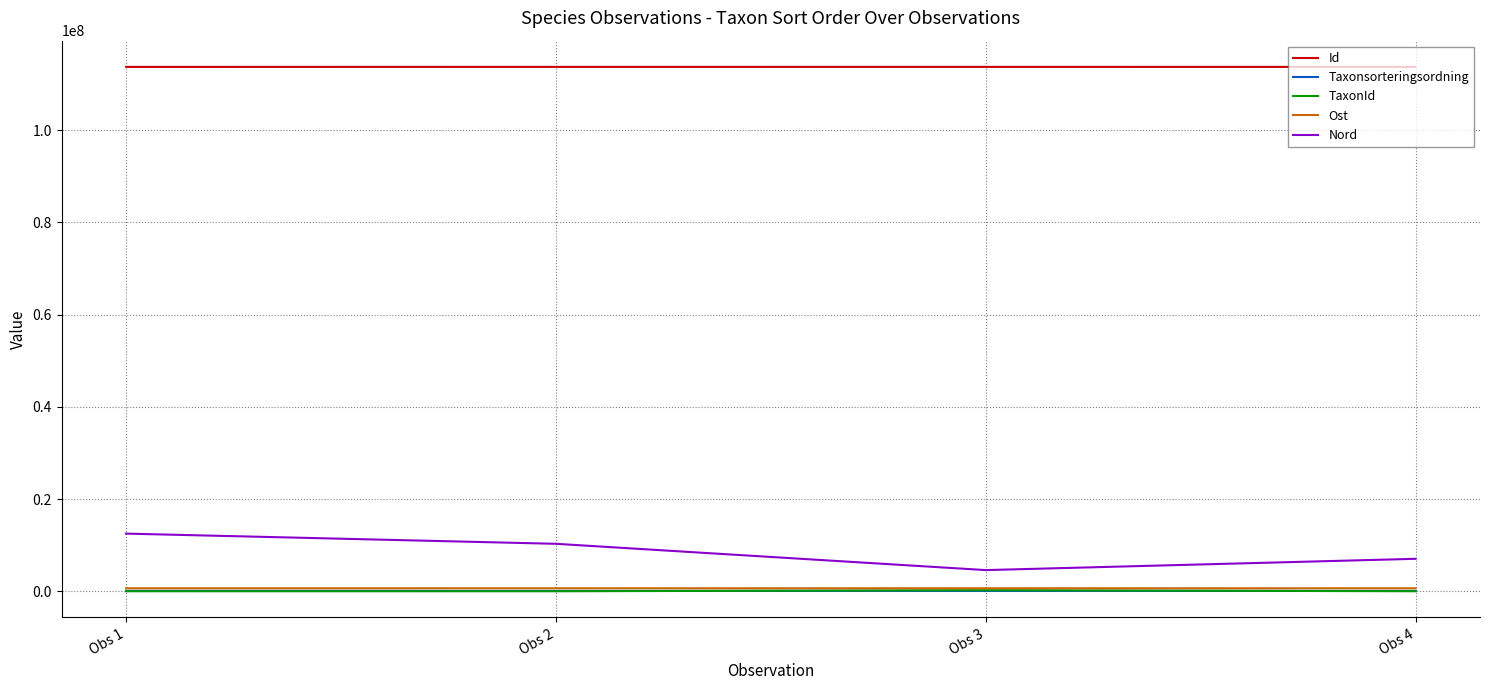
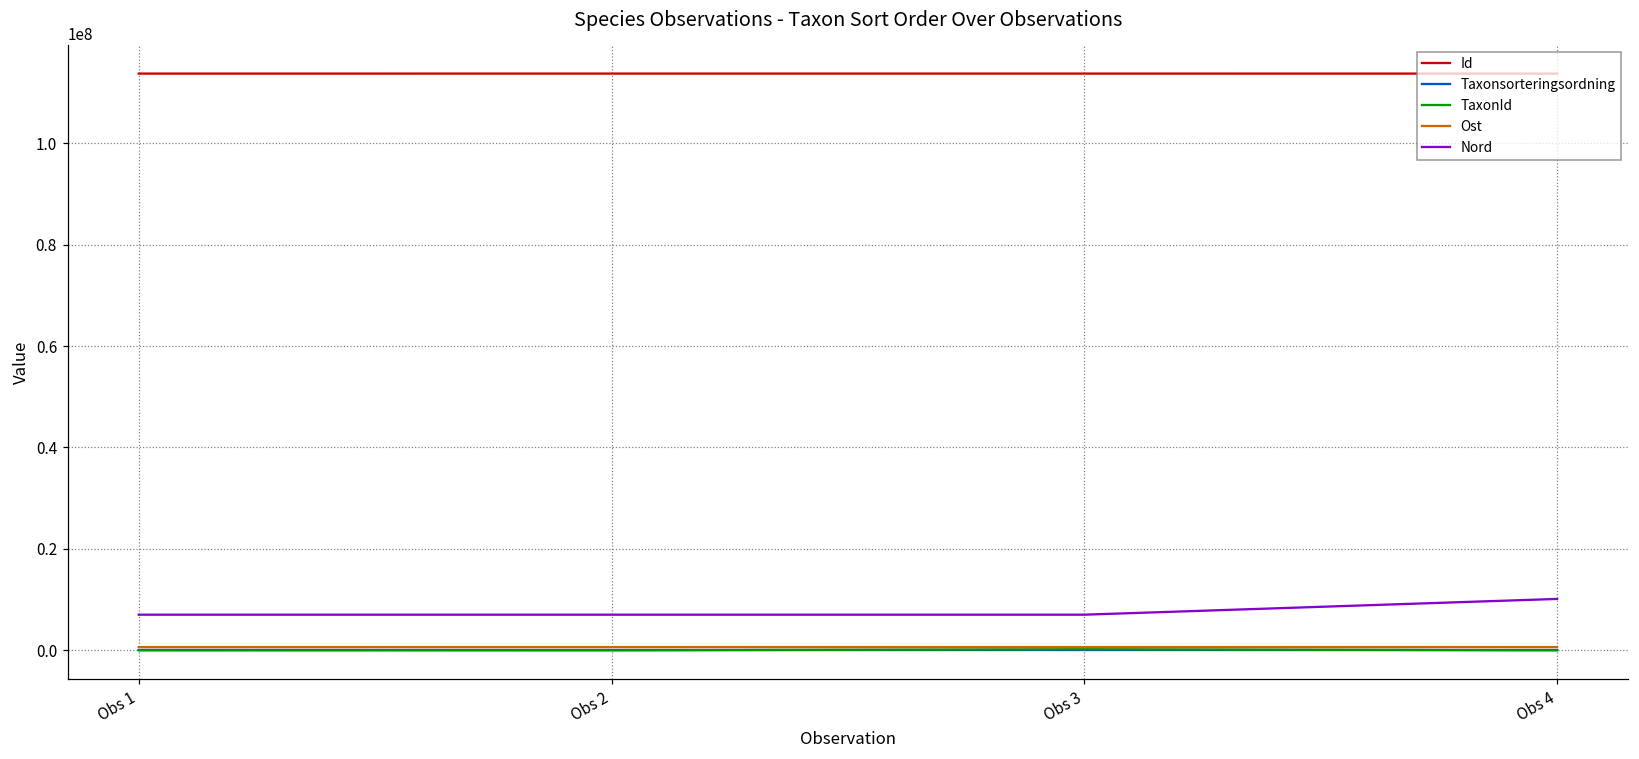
  {
    "Id": {
      "Obs 1": 114000000,
      "Obs 2": 114000000,
      "Obs 3": 114000000
    },
    "Ost": {
      "Obs 2": 1000000,
      "Obs 4": 1000000
    },
    "Nord": {
-     "Obs 1": 13000000,
-     "Obs 2": 10000000,
-     "Obs 3": 5000000,
-     "Obs 4": 7000000
+     "Obs 1": 7000000,
+     "Obs 2": 7000000,
+     "Obs 3": 7000000,
+     "Obs 4": 10000000
    }
  }
